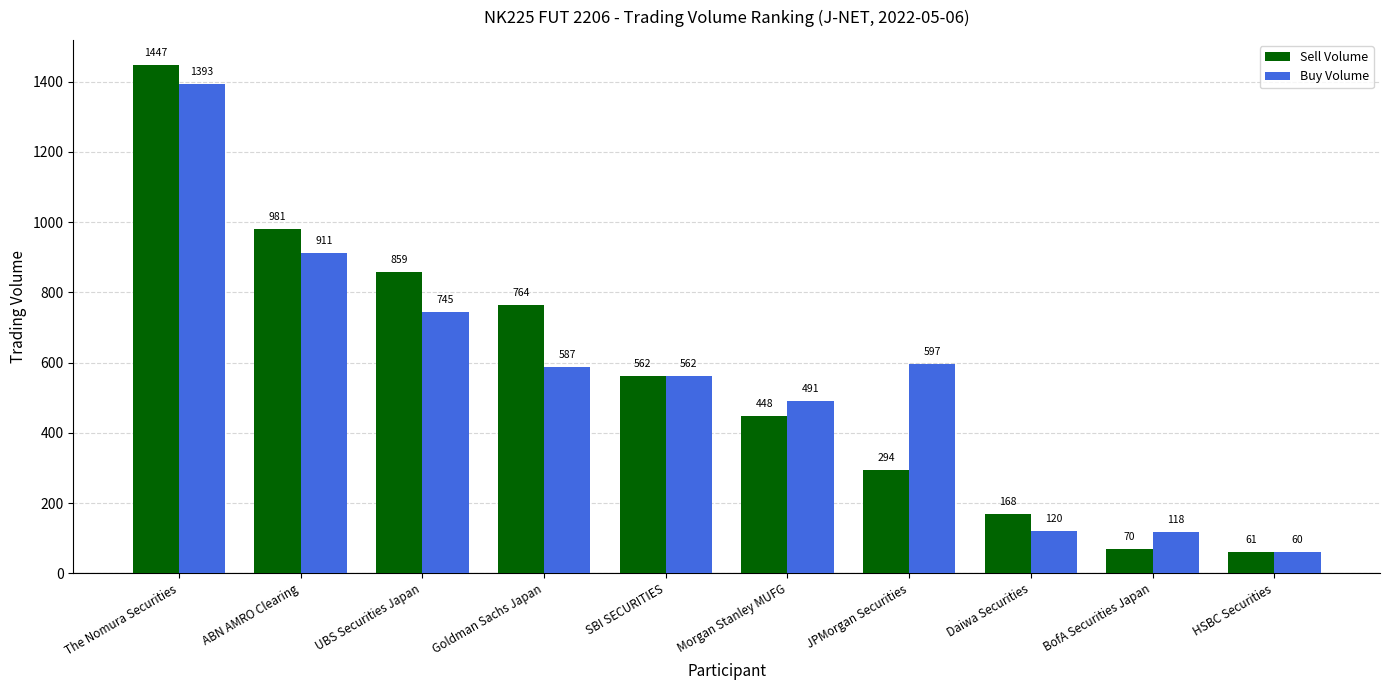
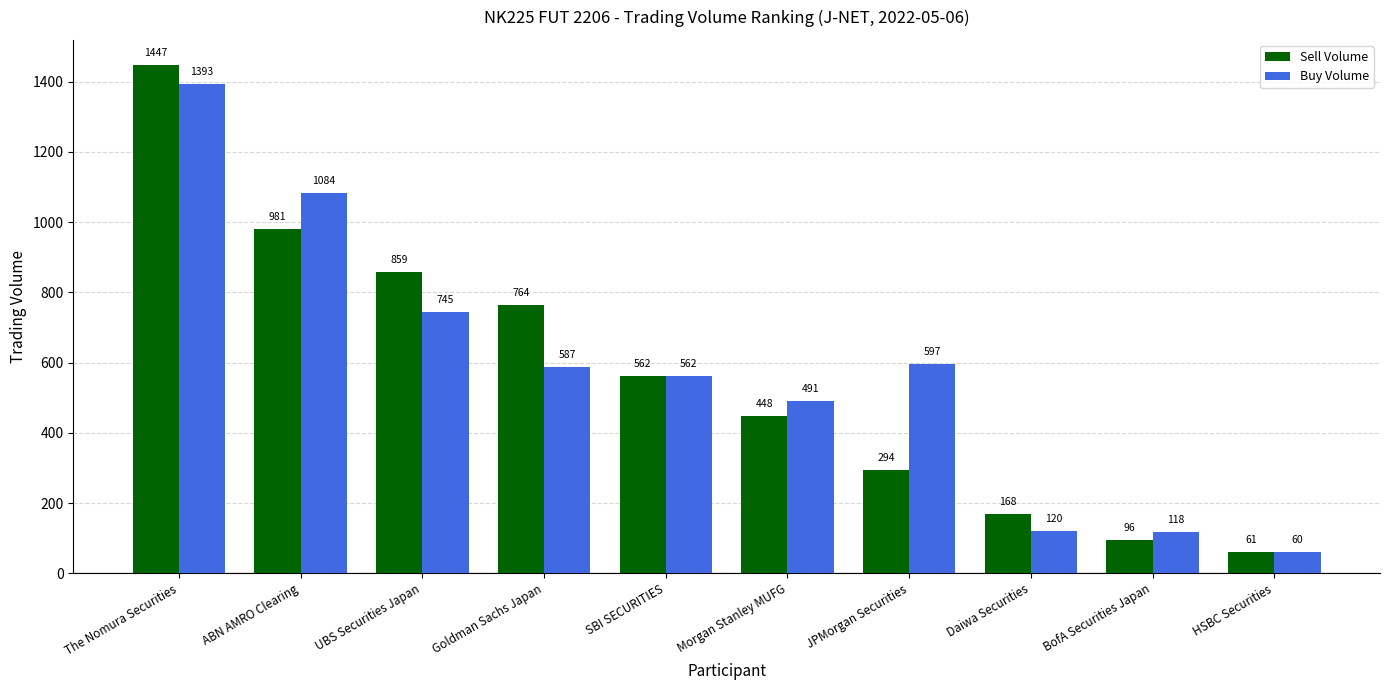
  {
    "Sell Volume": {
      "The Nomura Securities": 1447,
      "ABN AMRO Clearing": 981,
      "UBS Securities Japan": 859,
      "Goldman Sachs Japan": 764,
      "SBI SECURITIES": 562,
      "Morgan Stanley MUFG": 448,
      "JPMorgan Securities": 294,
      "Daiwa Securities": 168,
-     "BofA Securities Japan": 70,
+     "BofA Securities Japan": 96,
      "HSBC Securities": 61
    },
    "Buy Volume": {
      "The Nomura Securities": 1393,
-     "ABN AMRO Clearing": 911,
+     "ABN AMRO Clearing": 1084,
      "UBS Securities Japan": 745,
      "Goldman Sachs Japan": 587,
      "SBI SECURITIES": 562,
      "Morgan Stanley MUFG": 491,
      "JPMorgan Securities": 597,
      "Daiwa Securities": 120,
      "BofA Securities Japan": 118,
      "HSBC Securities": 60
    }
  }
